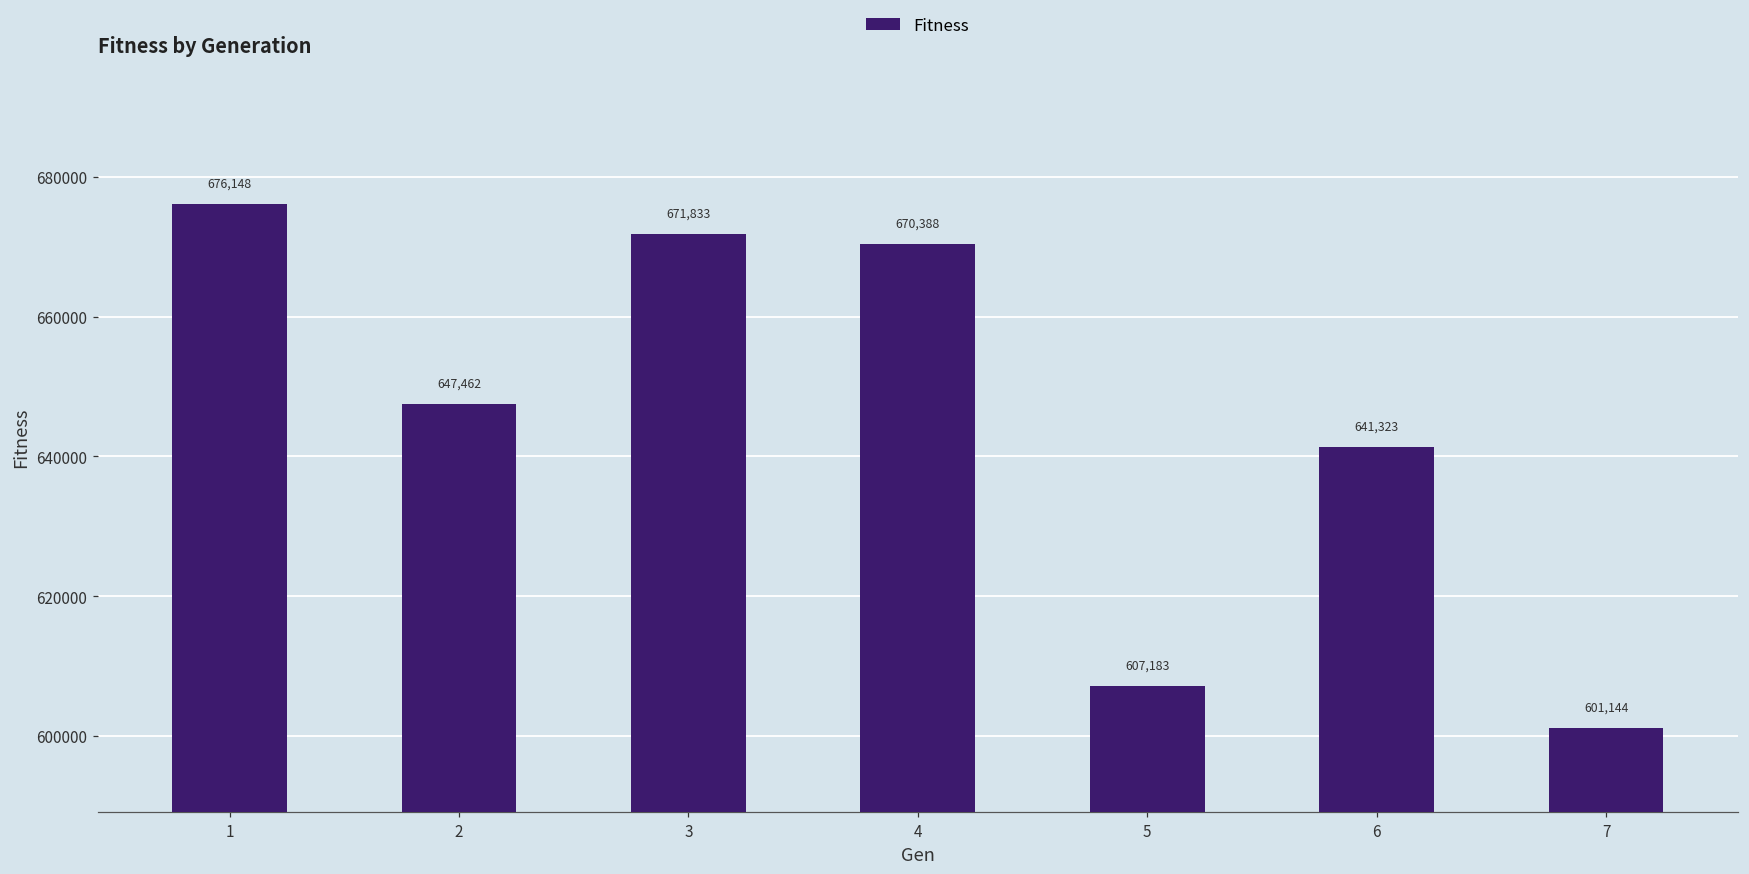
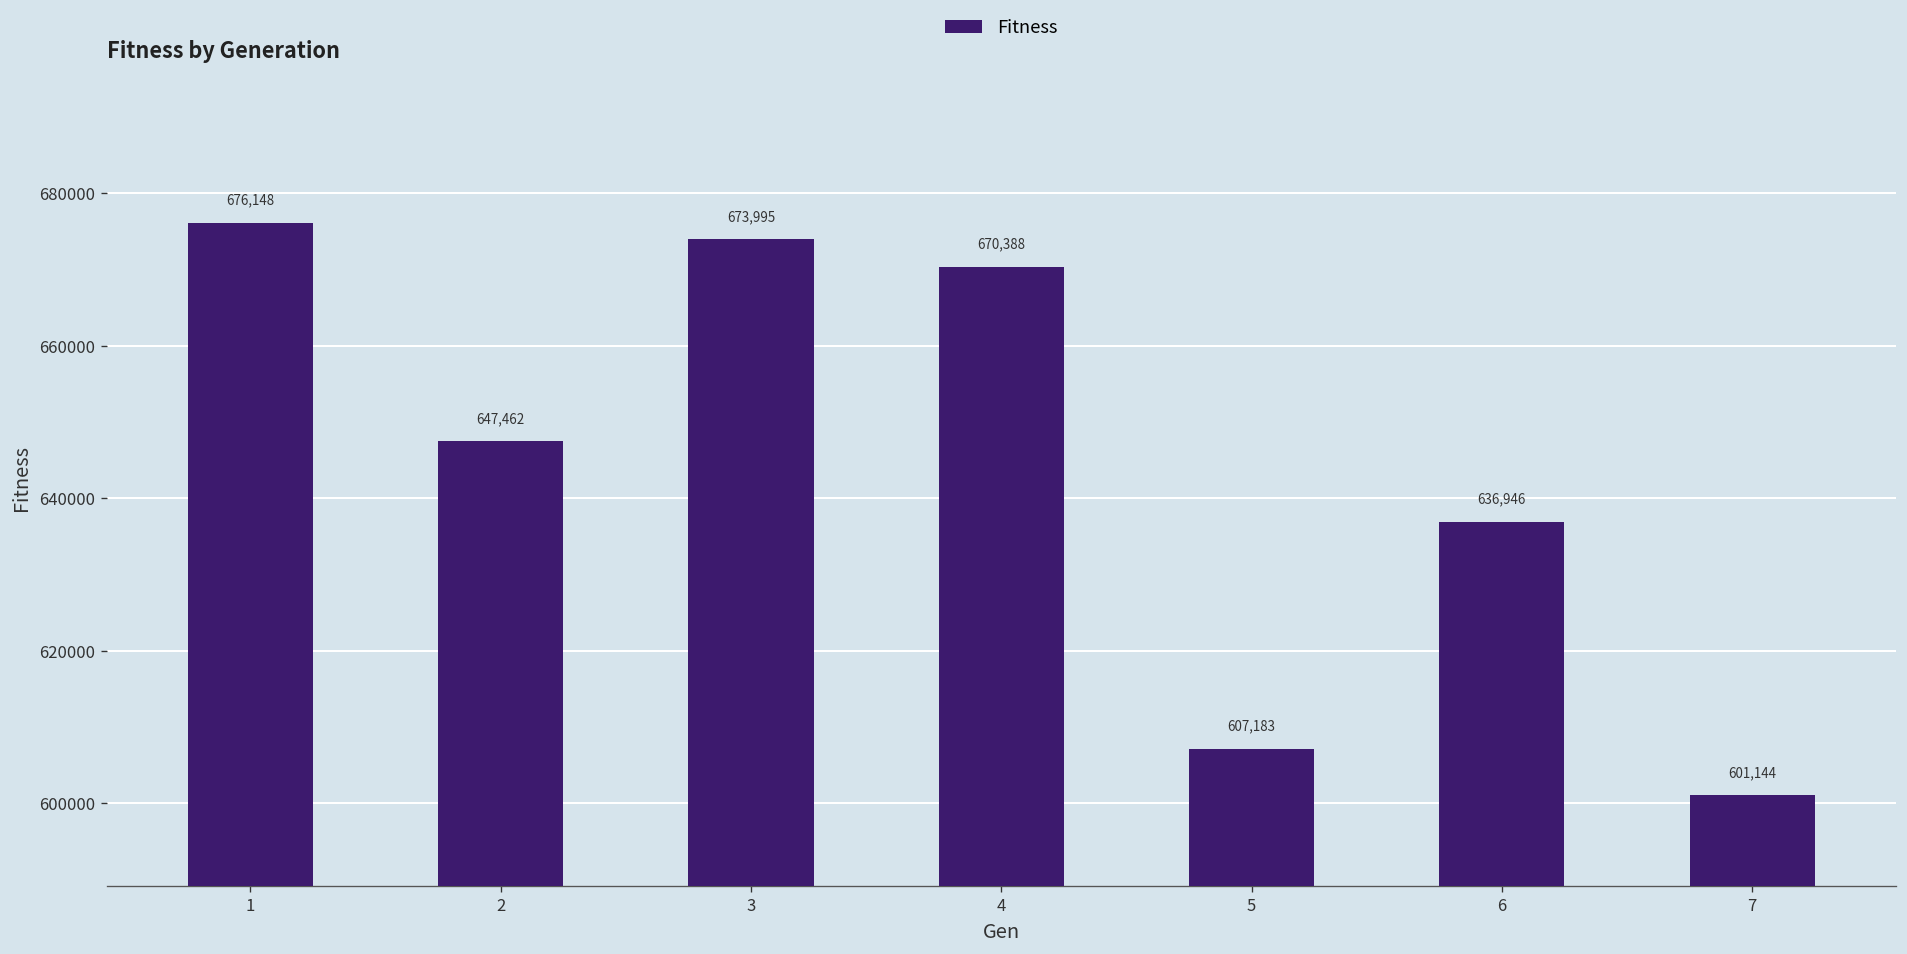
  {
    "1": "676,148",
    "2": "647,462",
-   "3": "671,833",
+   "3": "673,995",
    "4": "670,388",
    "5": "607,183",
-   "6": "641,323",
+   "6": "636,946",
    "7": "601,144"
  }
